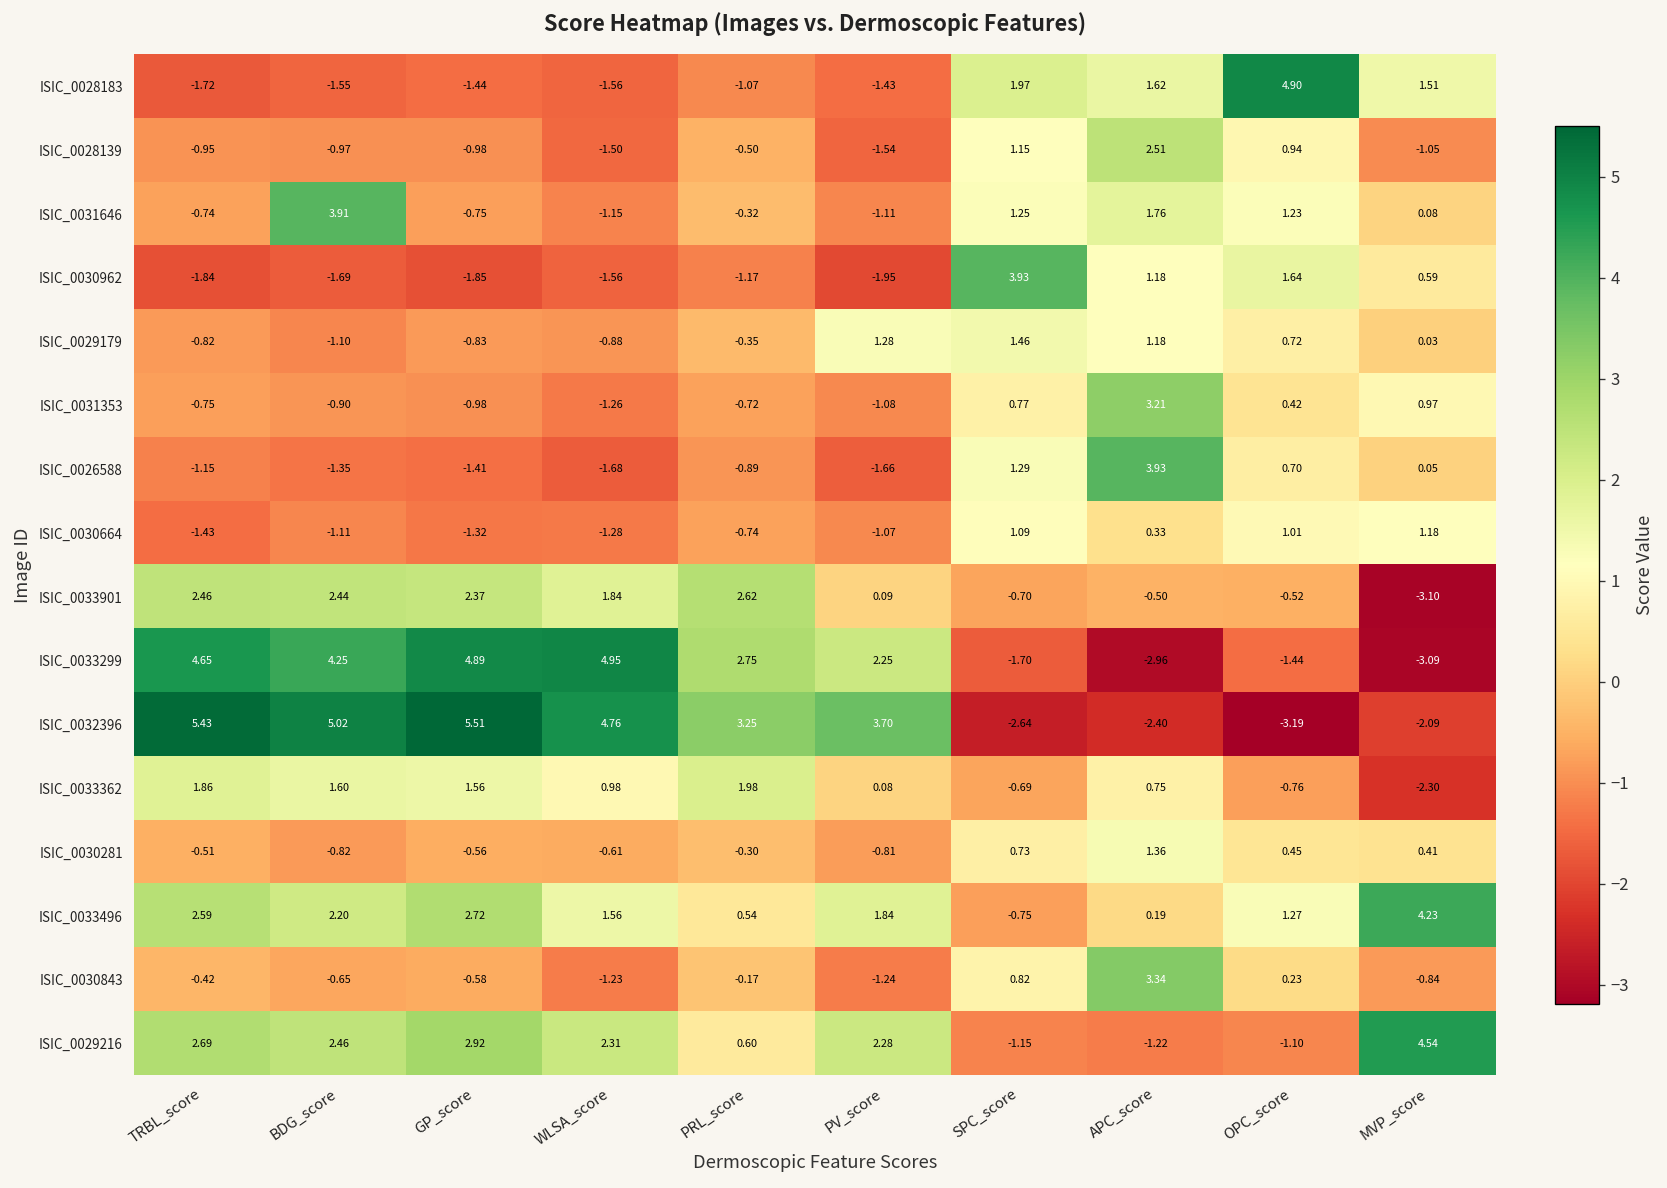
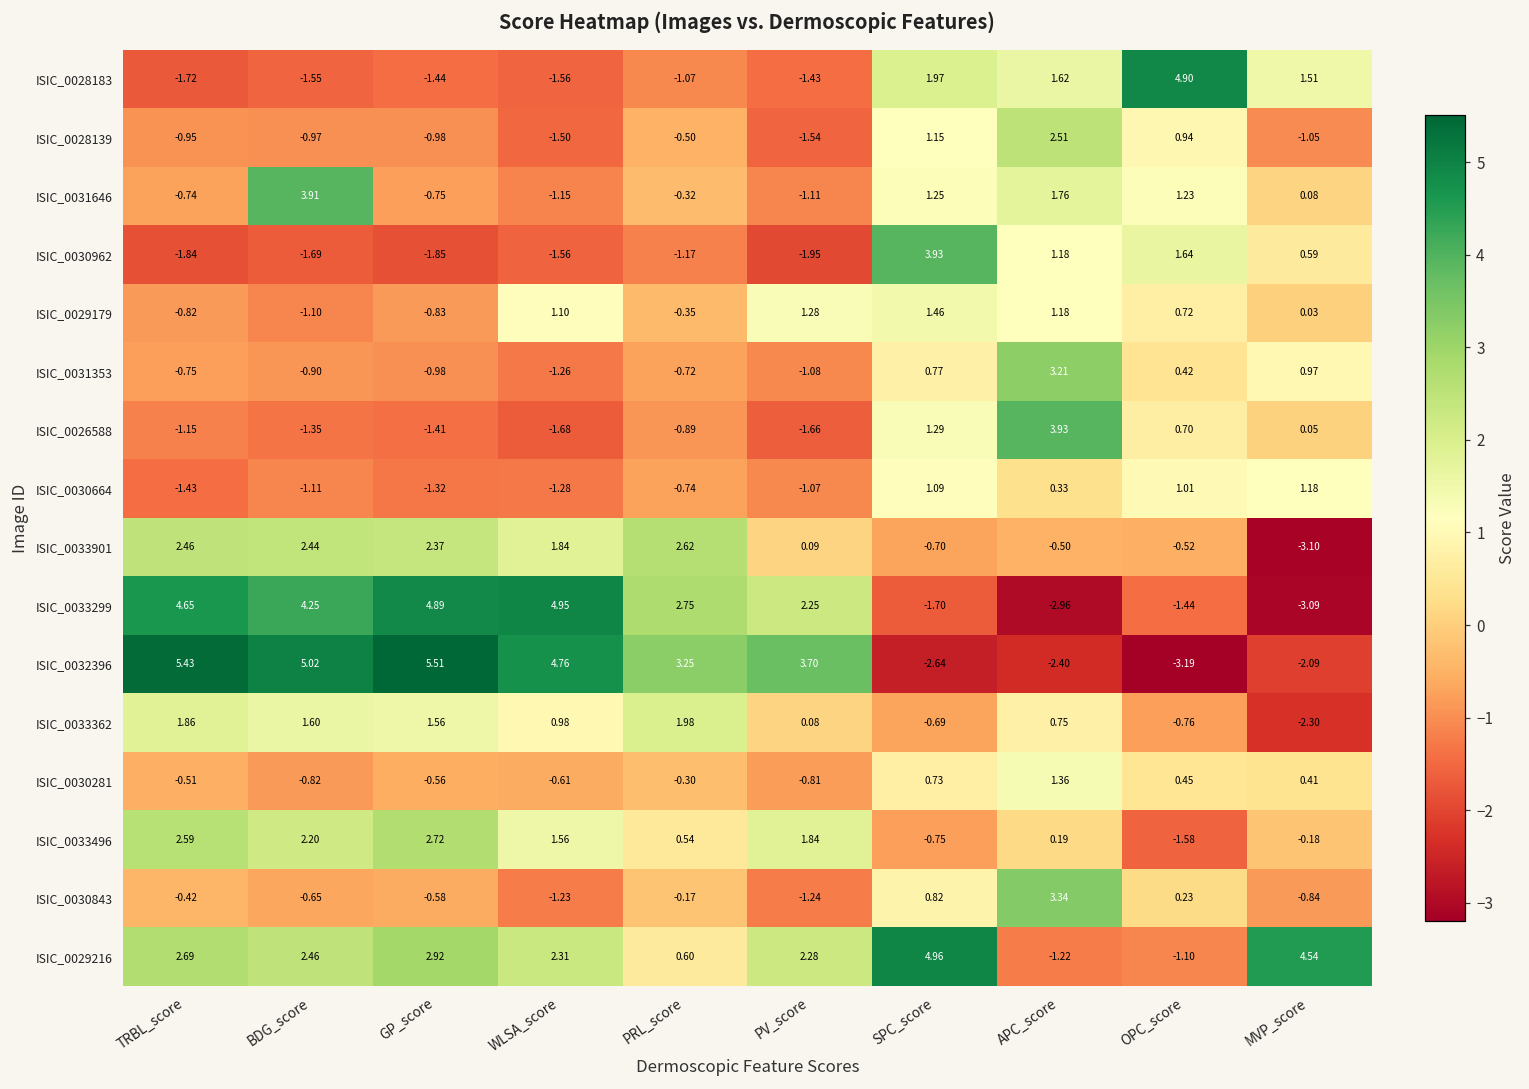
  {
    "ISIC_0028183": {
      "TRBL_score": -1.72,
      "BDG_score": -1.55,
      "GP_score": -1.44,
      "WLSA_score": -1.56,
      "PRL_score": -1.07,
      "PV_score": -1.43,
      "SPC_score": 1.97,
      "APC_score": 1.62,
      "OPC_score": 4.90,
      "MVP_score": 1.51
    },
    "ISIC_0028139": {
      "TRBL_score": -0.95,
      "BDG_score": -0.97,
      "GP_score": -0.98,
      "WLSA_score": -1.50,
      "PRL_score": -0.50,
      "PV_score": -1.54,
      "SPC_score": 1.15,
      "APC_score": 2.51,
      "OPC_score": 0.94,
      "MVP_score": -1.05
    },
    "ISIC_0031646": {
      "TRBL_score": -0.74,
      "BDG_score": 3.91,
      "GP_score": -0.75,
      "WLSA_score": -1.15,
      "PRL_score": -0.32,
      "PV_score": -1.11,
      "SPC_score": 1.25,
      "APC_score": 1.76,
      "OPC_score": 1.23,
      "MVP_score": 0.08
    },
    "ISIC_0030962": {
      "TRBL_score": -1.84,
      "BDG_score": -1.69,
      "GP_score": -1.85,
      "WLSA_score": -1.56,
      "PRL_score": -1.17,
      "PV_score": -1.95,
      "SPC_score": 3.93,
      "APC_score": 1.18,
      "OPC_score": 1.64,
      "MVP_score": 0.59
    },
    "ISIC_0029179": {
      "TRBL_score": -0.82,
      "BDG_score": -1.10,
      "GP_score": -0.83,
-     "WLSA_score": -0.88,
+     "WLSA_score": 1.10,
      "PRL_score": -0.35,
      "PV_score": 1.28,
      "SPC_score": 1.46,
      "APC_score": 1.18,
      "OPC_score": 0.72,
      "MVP_score": 0.03
    },
    "ISIC_0031353": {
      "TRBL_score": -0.75,
      "BDG_score": -0.90,
      "GP_score": -0.98,
      "WLSA_score": -1.26,
      "PRL_score": -0.72,
      "PV_score": -1.08,
      "SPC_score": 0.77,
      "APC_score": 3.21,
      "OPC_score": 0.42,
      "MVP_score": 0.97
    },
    "ISIC_0026588": {
      "TRBL_score": -1.15,
      "BDG_score": -1.35,
      "GP_score": -1.41,
      "WLSA_score": -1.68,
      "PRL_score": -0.89,
      "PV_score": -1.66,
      "SPC_score": 1.29,
      "APC_score": 3.93,
      "OPC_score": 0.70,
      "MVP_score": 0.05
    },
    "ISIC_0030664": {
      "TRBL_score": -1.43,
      "BDG_score": -1.11,
      "GP_score": -1.32,
      "WLSA_score": -1.28,
      "PRL_score": -0.74,
      "PV_score": -1.07,
      "SPC_score": 1.09,
      "APC_score": 0.33,
      "OPC_score": 1.01,
      "MVP_score": 1.18
    },
    "ISIC_0033901": {
      "TRBL_score": 2.46,
      "BDG_score": 2.44,
      "GP_score": 2.37,
      "WLSA_score": 1.84,
      "PRL_score": 2.62,
      "PV_score": 0.09,
      "SPC_score": -0.70,
      "APC_score": -0.50,
      "OPC_score": -0.52,
      "MVP_score": -3.10
    },
    "ISIC_0033299": {
      "TRBL_score": 4.65,
      "BDG_score": 4.25,
      "GP_score": 4.89,
      "WLSA_score": 4.95,
      "PRL_score": 2.75,
      "PV_score": 2.25,
      "SPC_score": -1.70,
      "APC_score": -2.96,
      "OPC_score": -1.44,
      "MVP_score": -3.09
    },
    "ISIC_0032396": {
      "TRBL_score": 5.43,
      "BDG_score": 5.02,
      "GP_score": 5.51,
      "WLSA_score": 4.76,
      "PRL_score": 3.25,
      "PV_score": 3.70,
      "SPC_score": -2.64,
      "APC_score": -2.40,
      "OPC_score": -3.19,
      "MVP_score": -2.09
    },
    "ISIC_0033362": {
      "TRBL_score": 1.86,
      "BDG_score": 1.60,
      "GP_score": 1.56,
      "WLSA_score": 0.98,
      "PRL_score": 1.98,
      "PV_score": 0.08,
      "SPC_score": -0.69,
      "APC_score": 0.75,
      "OPC_score": -0.76,
      "MVP_score": -2.30
    },
    "ISIC_0030281": {
      "TRBL_score": -0.51,
      "BDG_score": -0.82,
      "GP_score": -0.56,
      "WLSA_score": -0.61,
      "PRL_score": -0.30,
      "PV_score": -0.81,
      "SPC_score": 0.73,
      "APC_score": 1.36,
      "OPC_score": 0.45,
      "MVP_score": 0.41
    },
    "ISIC_0033496": {
      "TRBL_score": 2.59,
      "BDG_score": 2.20,
      "GP_score": 2.72,
      "WLSA_score": 1.56,
      "PRL_score": 0.54,
      "PV_score": 1.84,
      "SPC_score": -0.75,
      "APC_score": 0.19,
-     "OPC_score": 1.27,
-     "MVP_score": 4.23
+     "OPC_score": -1.58,
+     "MVP_score": -0.18
    },
    "ISIC_0030843": {
      "TRBL_score": -0.42,
      "BDG_score": -0.65,
      "GP_score": -0.58,
      "WLSA_score": -1.23,
      "PRL_score": -0.17,
      "PV_score": -1.24,
      "SPC_score": 0.82,
      "APC_score": 3.34,
      "OPC_score": 0.23,
      "MVP_score": -0.84
    },
    "ISIC_0029216": {
      "TRBL_score": 2.69,
      "BDG_score": 2.46,
      "GP_score": 2.92,
      "WLSA_score": 2.31,
      "PRL_score": 0.60,
      "PV_score": 2.28,
-     "SPC_score": -1.15,
+     "SPC_score": 4.96,
      "APC_score": -1.22,
      "OPC_score": -1.10,
      "MVP_score": 4.54
    }
  }
